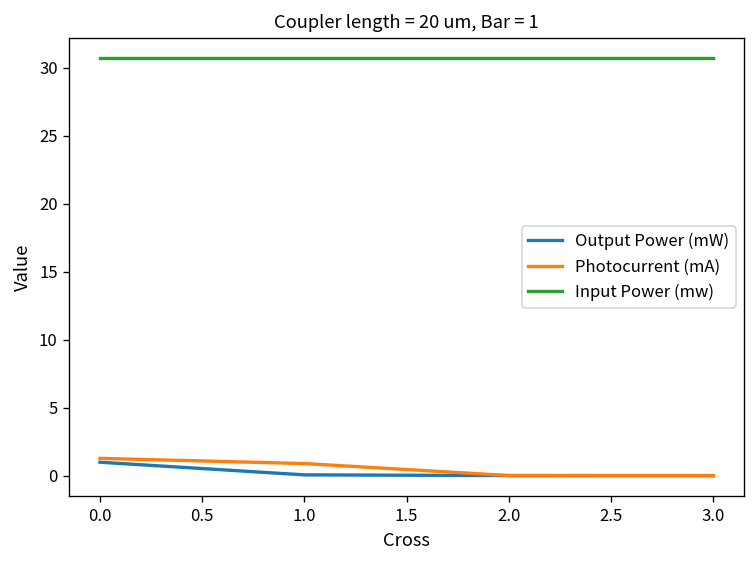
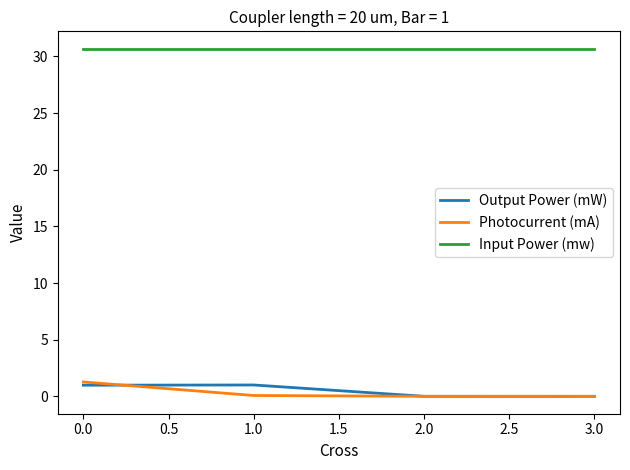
  {
    "Output Power (mW)": {
      "0.0": 1.0,
-     "1.0": 0.1
+     "1.0": 1.0
    },
    "Photocurrent (mA)": {
      "0.0": 1.3,
-     "1.0": 0.9
+     "1.0": 0.1
    },
    "Input Power (mw)": {
      "0.0": 30.7,
      "1.0": 30.7,
      "2.0": 30.7,
      "3.0": 30.7
    }
  }
